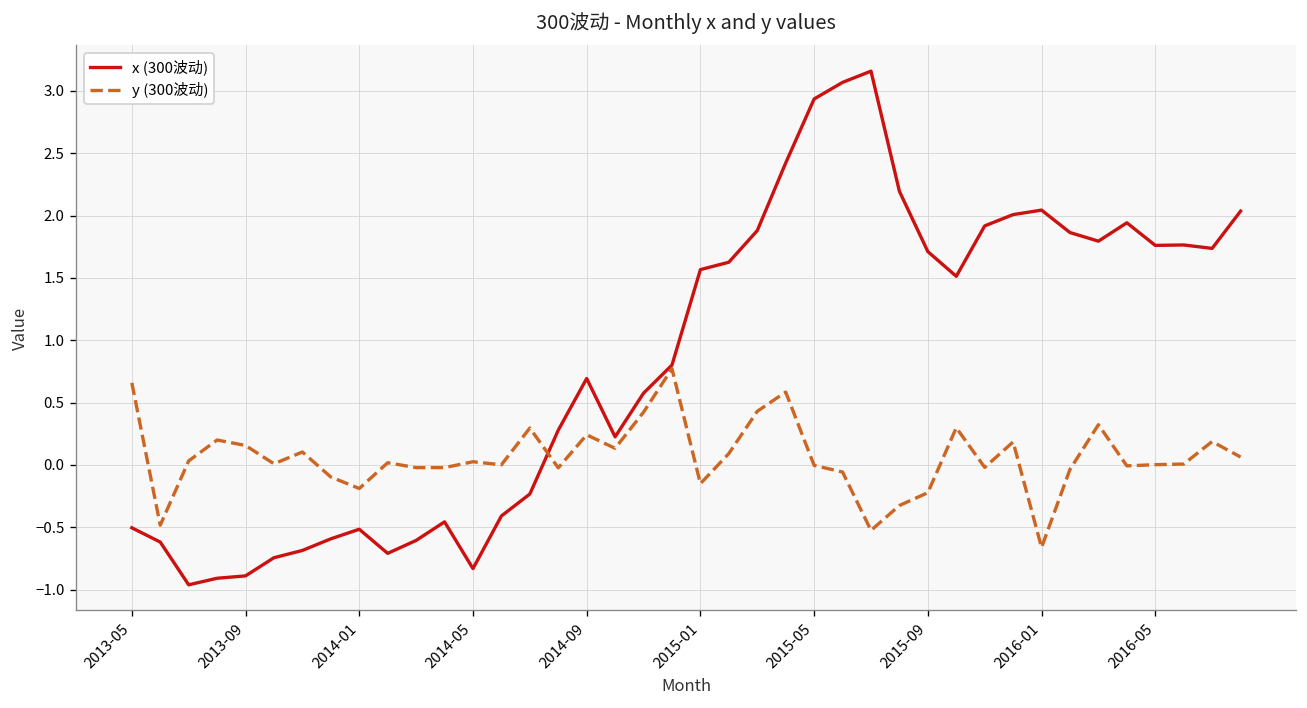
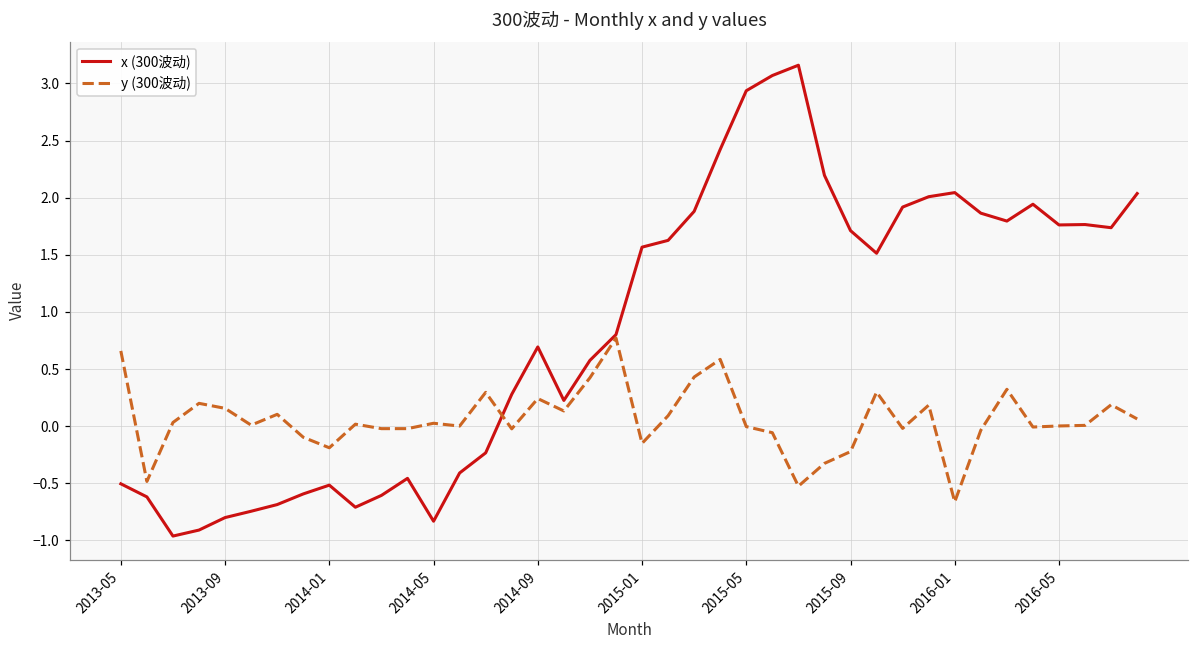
  {
    "x (300波动)": {
      "2013-05": -0.50,
-     "2013-09": -0.89,
+     "2013-09": -0.80,
      "2014-01": -0.52,
      "2014-05": -0.83,
      "2014-09": 0.69,
      "2015-01": 1.57,
      "2015-05": 2.94,
      "2015-09": 1.71,
      "2016-01": 2.04,
      "2016-05": 1.76
    },
    "y (300波动)": {
      "2013-05": 0.66,
      "2013-09": 0.16,
      "2014-01": -0.19,
      "2014-05": 0.03,
      "2014-09": 0.24,
      "2015-01": -0.15,
      "2015-05": 0.00,
      "2015-09": -0.22,
      "2016-01": -0.66,
      "2016-05": 0.00
    }
  }
